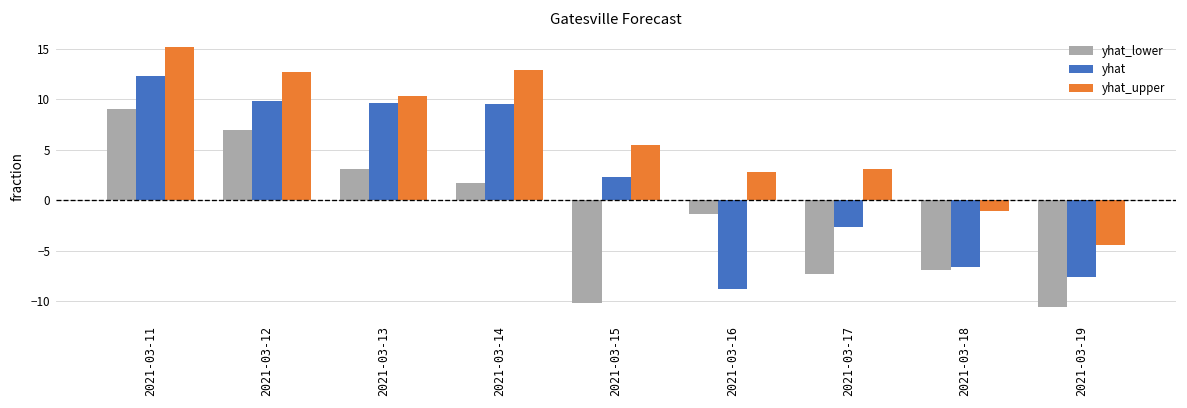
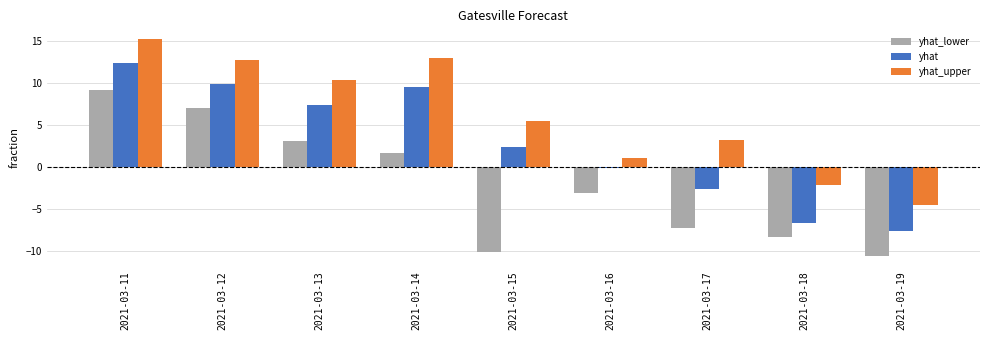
  {
    "yhat_lower": {
      "2021-03-11": 9,
      "2021-03-12": 7,
      "2021-03-13": 3,
      "2021-03-14": 2,
      "2021-03-15": -10,
-     "2021-03-16": -1,
+     "2021-03-16": -3,
      "2021-03-17": -7,
-     "2021-03-18": -7,
+     "2021-03-18": -8,
      "2021-03-19": -11
    },
    "yhat": {
      "2021-03-11": 12,
      "2021-03-12": 10,
-     "2021-03-13": 10,
+     "2021-03-13": 7,
      "2021-03-14": 10,
      "2021-03-15": 2,
-     "2021-03-16": -9,
+     "2021-03-16": 0,
      "2021-03-17": -3,
      "2021-03-18": -7,
      "2021-03-19": -8
    },
    "yhat_upper": {
      "2021-03-11": 15,
      "2021-03-12": 13,
      "2021-03-13": 10,
      "2021-03-14": 13,
      "2021-03-15": 5,
-     "2021-03-16": 3,
+     "2021-03-16": 1,
      "2021-03-17": 3,
-     "2021-03-18": -1,
+     "2021-03-18": -2,
      "2021-03-19": -4
    }
  }
